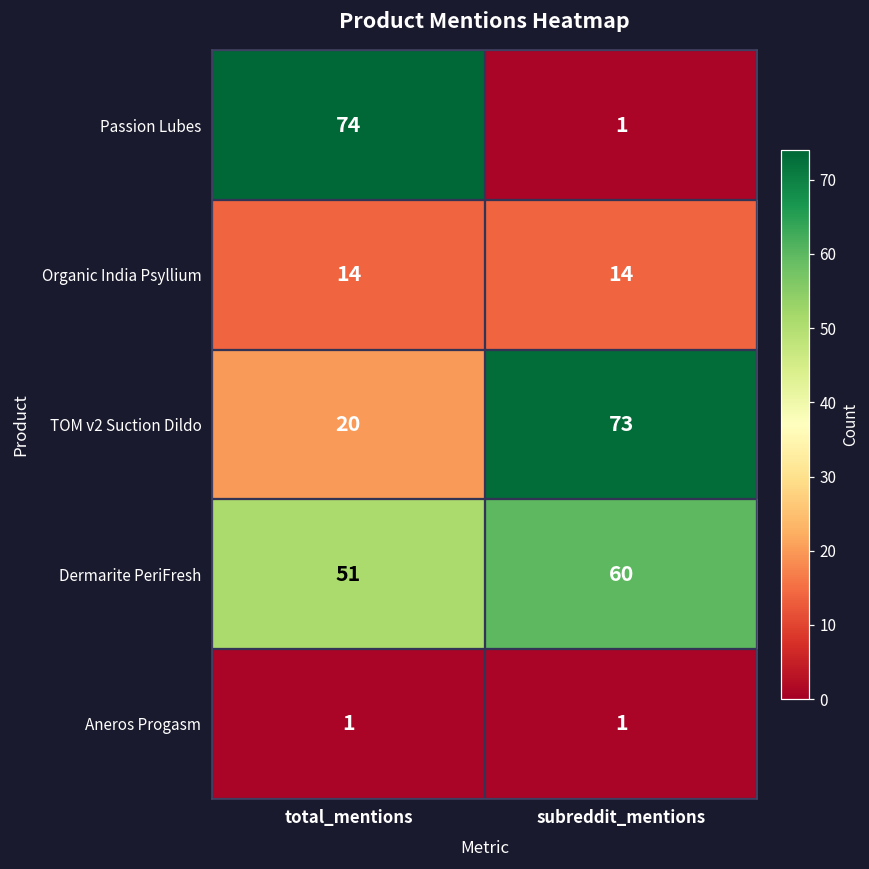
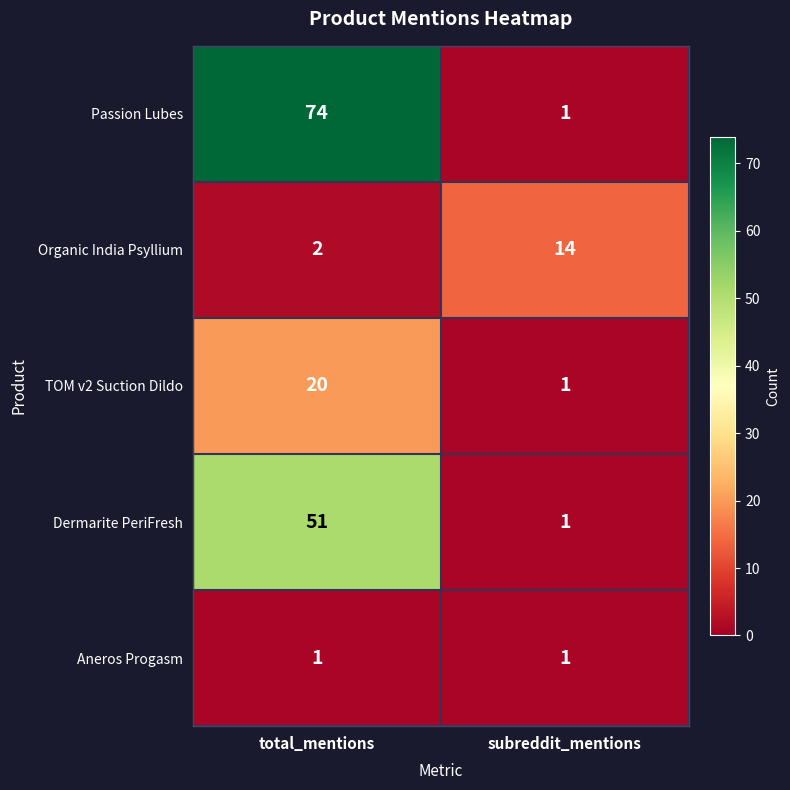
  {
    "Passion Lubes": {
      "total_mentions": 74,
      "subreddit_mentions": 1
    },
    "Organic India Psyllium": {
-     "total_mentions": 14,
+     "total_mentions": 2,
      "subreddit_mentions": 14
    },
    "TOM v2 Suction Dildo": {
      "total_mentions": 20,
-     "subreddit_mentions": 73
+     "subreddit_mentions": 1
    },
    "Dermarite PeriFresh": {
      "total_mentions": 51,
-     "subreddit_mentions": 60
+     "subreddit_mentions": 1
    },
    "Aneros Progasm": {
      "total_mentions": 1,
      "subreddit_mentions": 1
    }
  }
